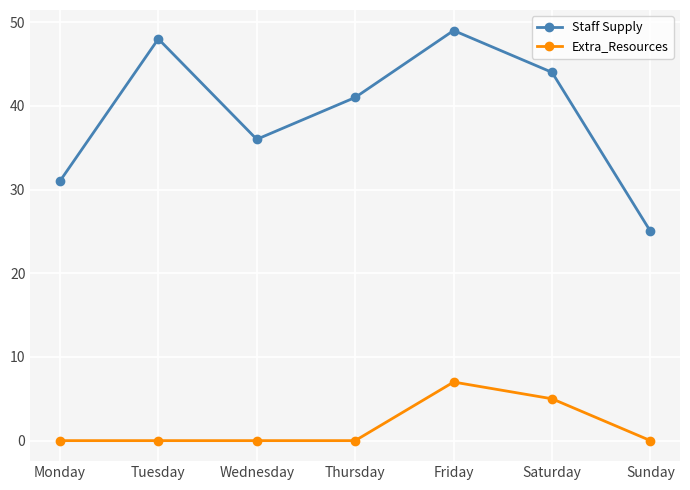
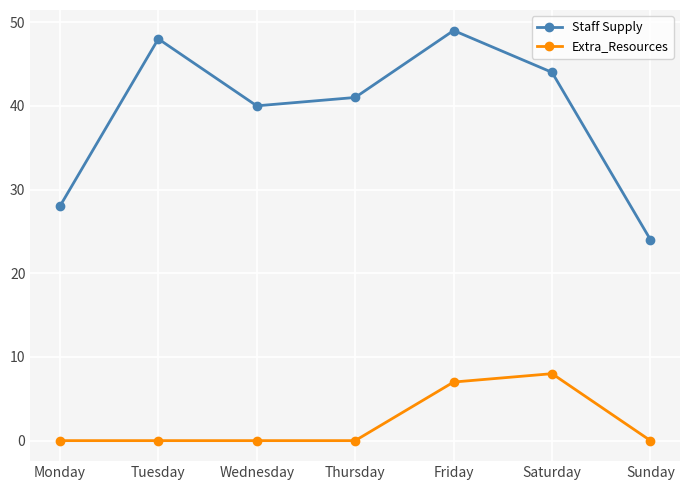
  {
    "Staff Supply": {
-     "Monday": 31,
+     "Monday": 28,
      "Tuesday": 48,
-     "Wednesday": 36,
+     "Wednesday": 40,
      "Thursday": 41,
      "Friday": 49,
      "Saturday": 44,
-     "Sunday": 25
+     "Sunday": 24
    },
    "Extra_Resources": {
      "Monday": 0,
      "Tuesday": 0,
      "Wednesday": 0,
      "Thursday": 0,
      "Friday": 7,
-     "Saturday": 5,
+     "Saturday": 8,
      "Sunday": 0
    }
  }
